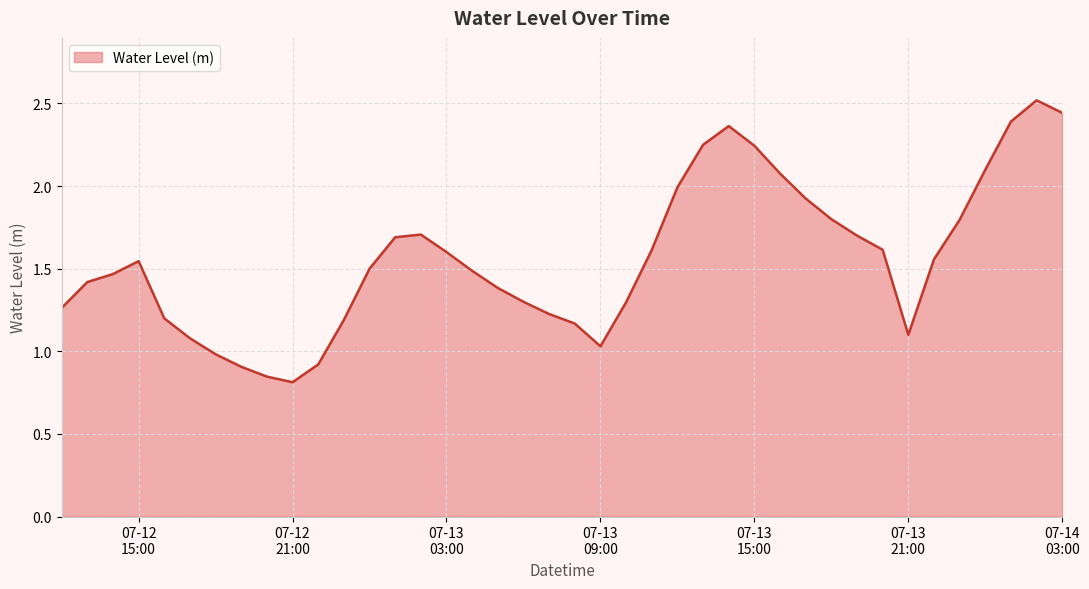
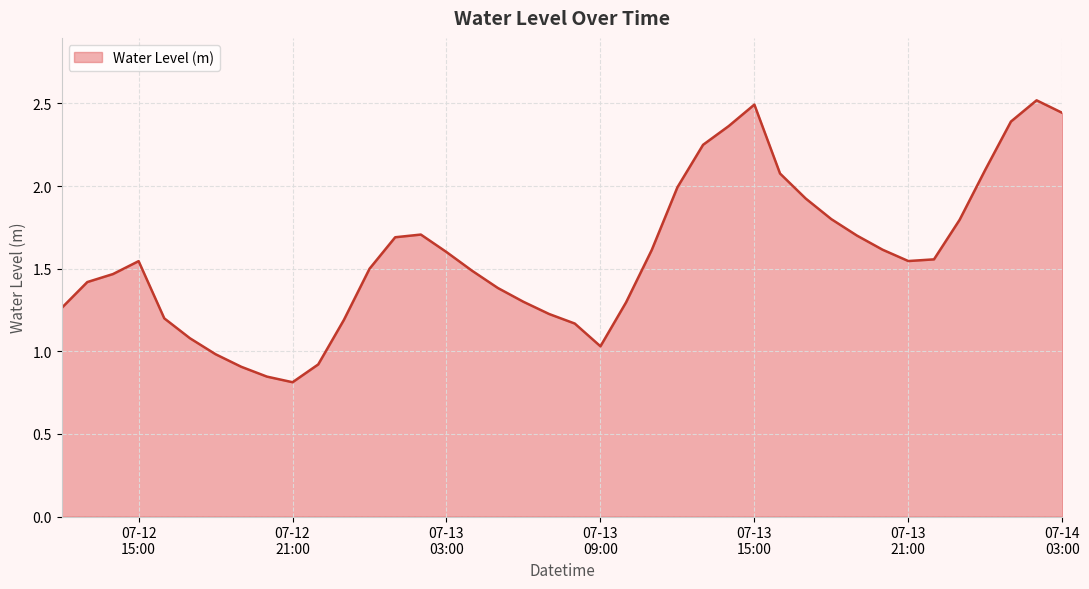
  {
    "07-12 15:00": 1.55,
    "07-12 21:00": 0.81,
    "07-13 03:00": 1.60,
    "07-13 09:00": 1.03,
-   "07-13 15:00": 2.24,
-   "07-13 21:00": 1.10,
+   "07-13 15:00": 2.49,
+   "07-13 21:00": 1.55,
    "07-14 03:00": 2.44
  }
